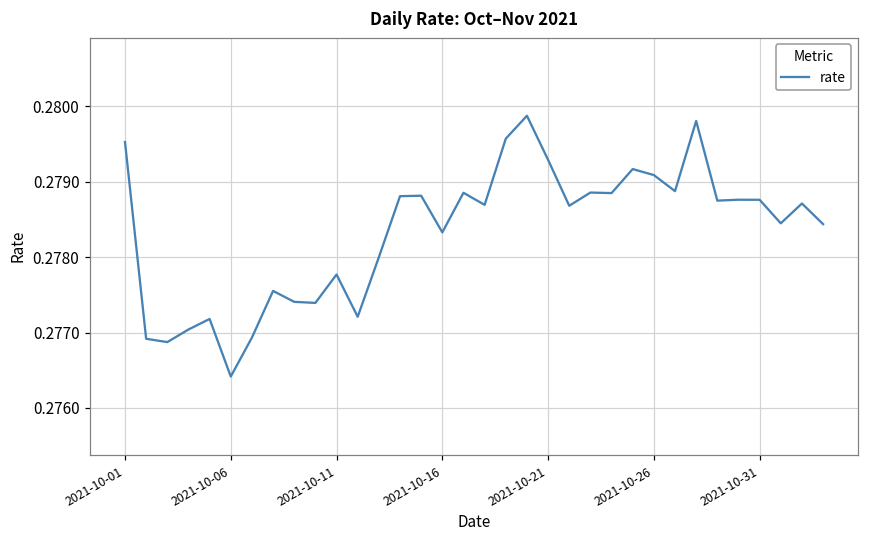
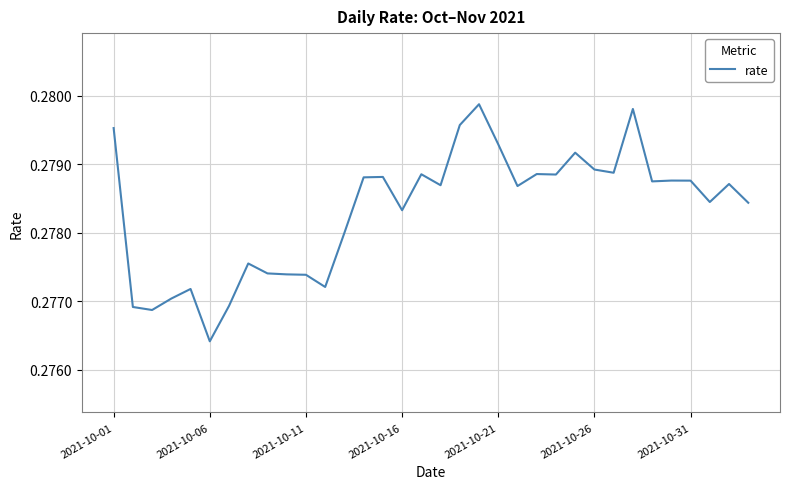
  {
    "2021-10-01": 0.2795,
    "2021-10-06": 0.2764,
-   "2021-10-11": 0.2778,
+   "2021-10-11": 0.2774,
    "2021-10-16": 0.2783,
    "2021-10-21": 0.2793,
-   "2021-10-26": 0.2791,
+   "2021-10-26": 0.2789,
    "2021-10-31": 0.2788
  }
